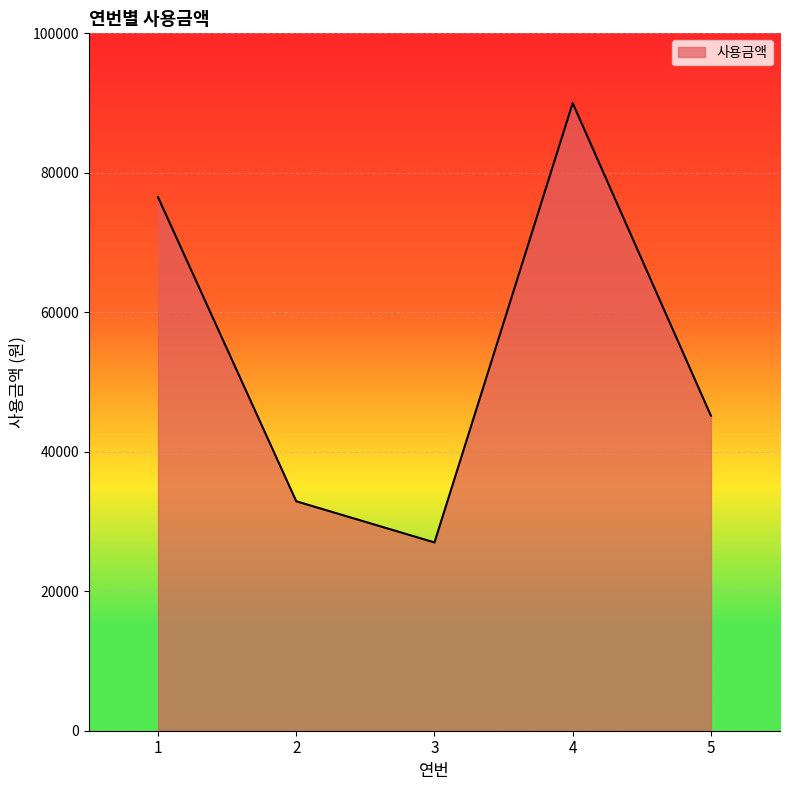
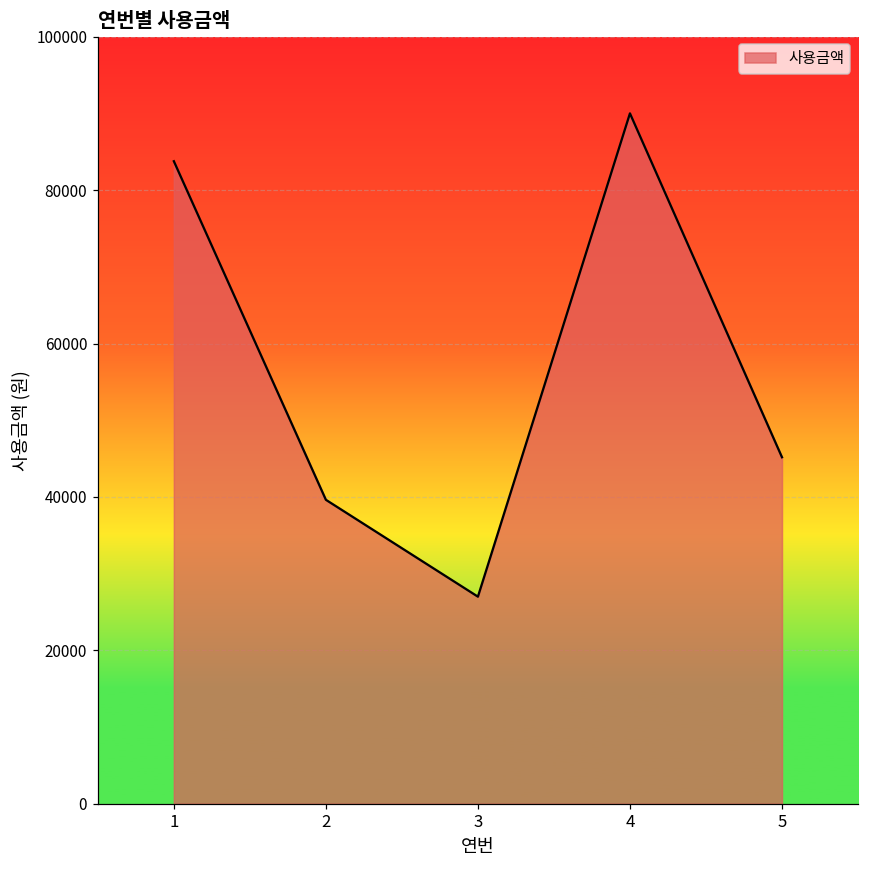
  {
-   "1": 77000,
-   "2": 33000,
+   "1": 84000,
+   "2": 40000,
    "3": 27000,
    "4": 90000,
    "5": 45000
  }
